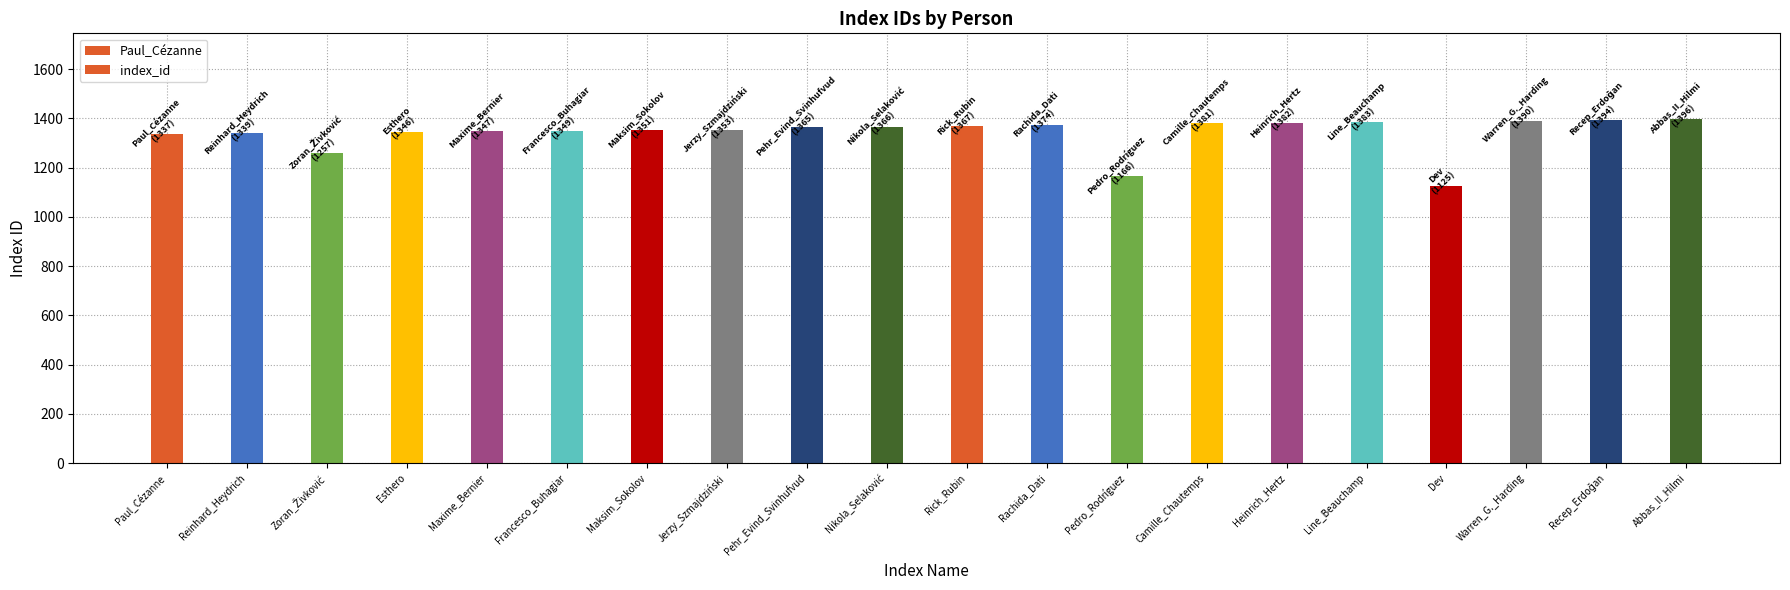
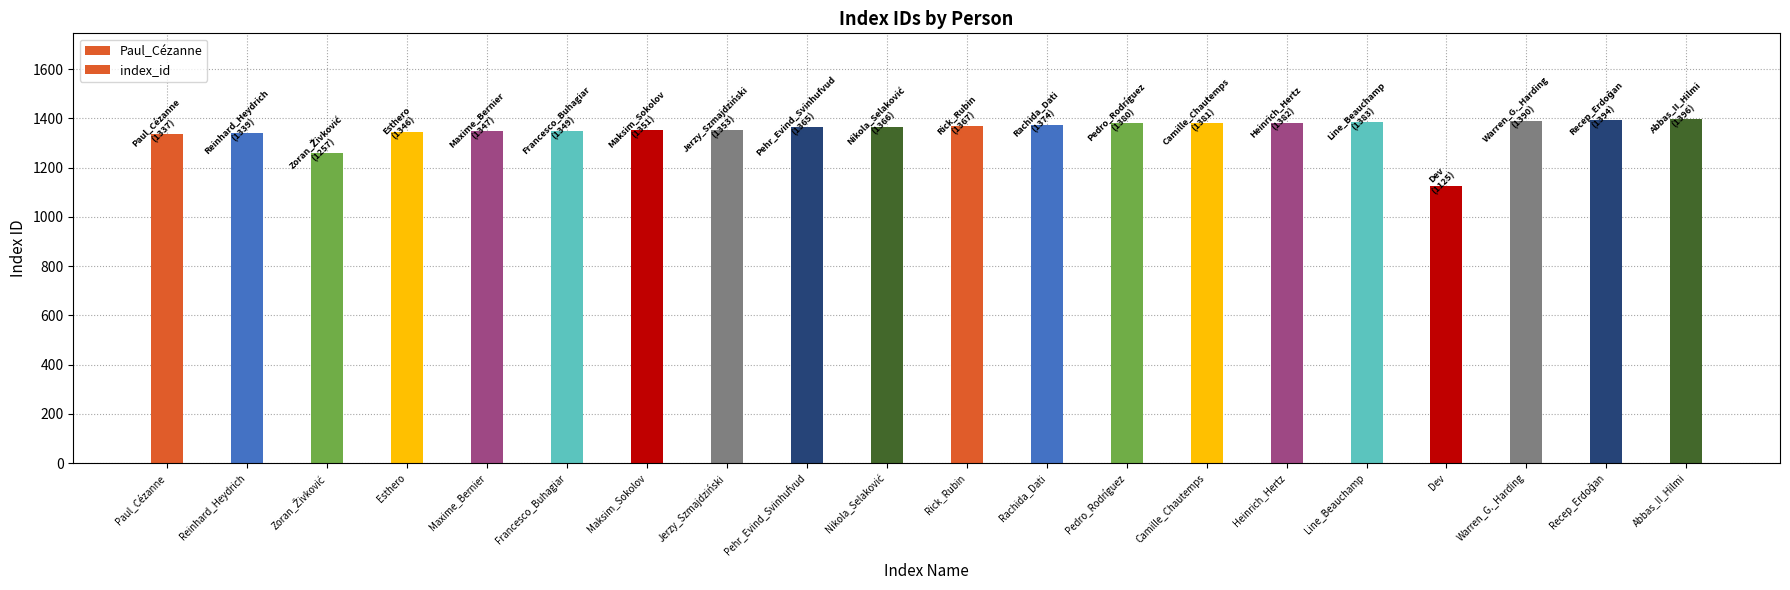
  {
    "Paul_Cézanne": "(1337)",
    "Reinhard_Heydrich": "(1339)",
    "Zoran_Živković": "(1257)",
    "Esthero": "(1346)",
    "Maxime_Bernier": "(1347)",
    "Francesco_Buhagiar": "(1349)",
    "Maksim_Sokolov": "(1351)",
    "Jerzy_Szmajdziński": "(1353)",
    "Pehr_Evind_Svinhufvud": "(1365)",
    "Nikola_Selaković": "(1366)",
    "Rick_Rubin": "(1367)",
    "Rachida_Dati": "(1374)",
-   "Pedro_Rodríguez": "(1166)",
+   "Pedro_Rodríguez": "(1380)",
    "Camille_Chautemps": "(1381)",
    "Heinrich_Hertz": "(1382)",
    "Line_Beauchamp": "(1383)",
    "Dev": "(1125)",
    "Warren_G._Harding": "(1390)",
    "Recep_Erdoğan": "(1394)",
    "Abbas_II_Hilmi": "(1396)"
  }
